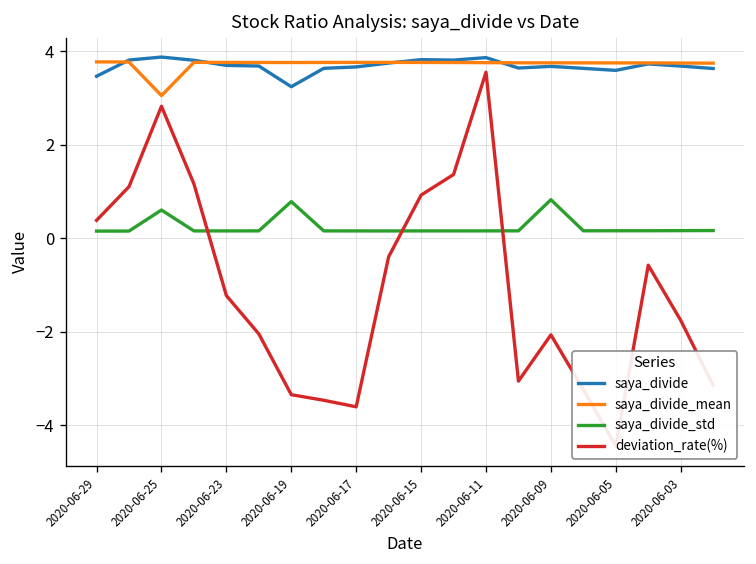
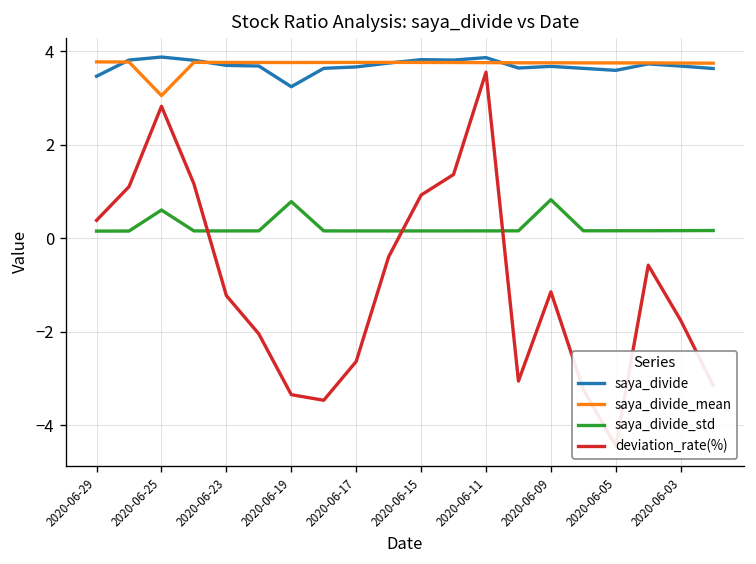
  {
    "saya_divide": {
      "2020-06-29": 3.5,
      "2020-06-25": 3.9,
      "2020-06-19": 3.2,
      "2020-06-17": 3.7,
      "2020-06-11": 3.9,
      "2020-06-09": 3.7,
      "2020-06-05": 3.6,
      "2020-06-03": 3.7
    },
    "saya_divide_mean": {
      "2020-06-29": 3.8,
      "2020-06-25": 3.0,
      "2020-06-19": 3.8,
      "2020-06-17": 3.8,
      "2020-06-11": 3.8,
      "2020-06-09": 3.7,
      "2020-06-05": 3.7,
      "2020-06-03": 3.7
    },
    "saya_divide_std": {
      "2020-06-29": 0.1,
      "2020-06-25": 0.6,
      "2020-06-23": 0.2,
      "2020-06-19": 0.8,
      "2020-06-17": 0.2,
      "2020-06-15": 0.2,
      "2020-06-11": 0.2,
      "2020-06-09": 0.8,
      "2020-06-05": 0.2,
      "2020-06-03": 0.2
    },
    "deviation_rate(%)": {
      "2020-06-29": 0.4,
      "2020-06-25": 2.8,
      "2020-06-23": -1.2,
      "2020-06-19": -3.4,
-     "2020-06-17": -3.6,
+     "2020-06-17": -2.6,
      "2020-06-15": 0.9,
      "2020-06-11": 3.6,
-     "2020-06-09": -2.1,
+     "2020-06-09": -1.2,
      "2020-06-03": -1.8
    }
  }
